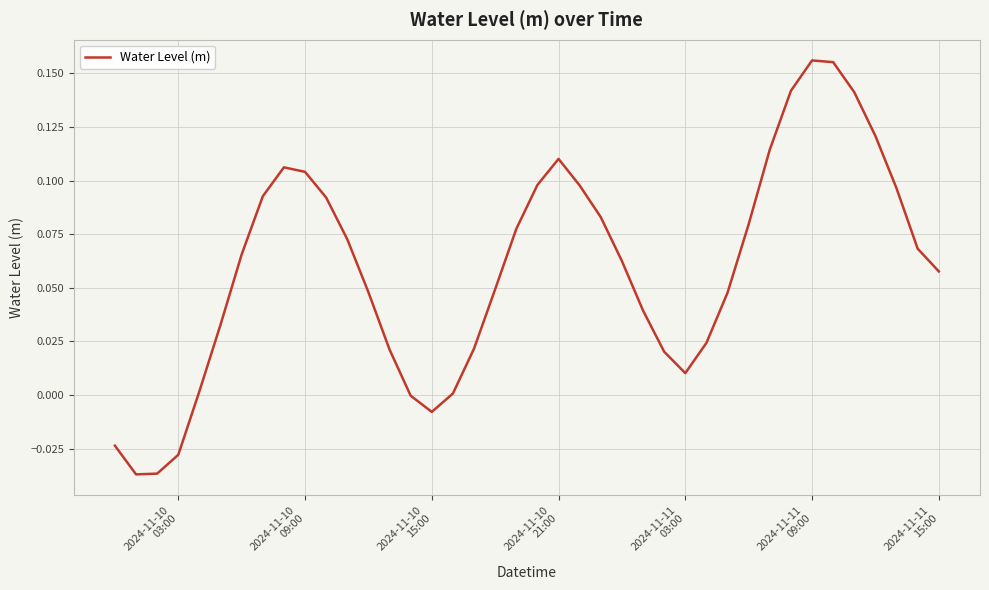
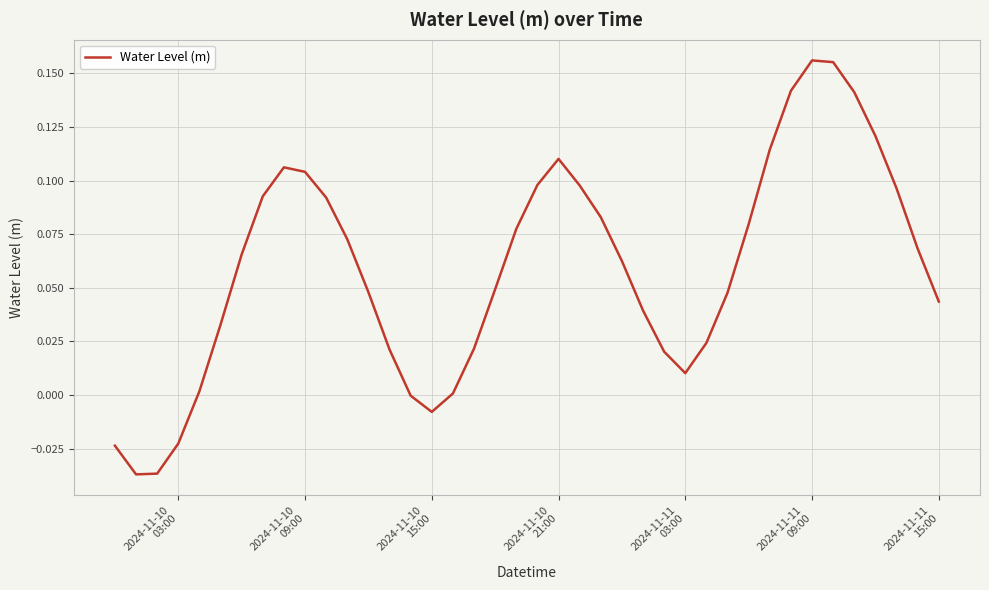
  {
-   "2024-11-10 03:00": -0.028,
+   "2024-11-10 03:00": -0.023,
    "2024-11-10 09:00": 0.104,
    "2024-11-10 15:00": -0.008,
    "2024-11-10 21:00": 0.110,
    "2024-11-11 03:00": 0.010,
    "2024-11-11 09:00": 0.156,
-   "2024-11-11 15:00": 0.058
+   "2024-11-11 15:00": 0.044
  }
